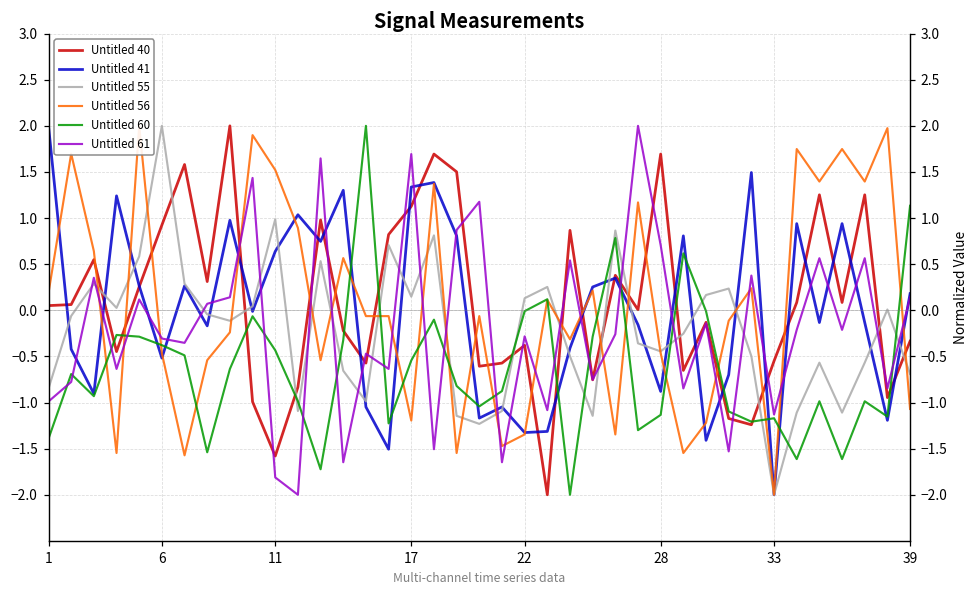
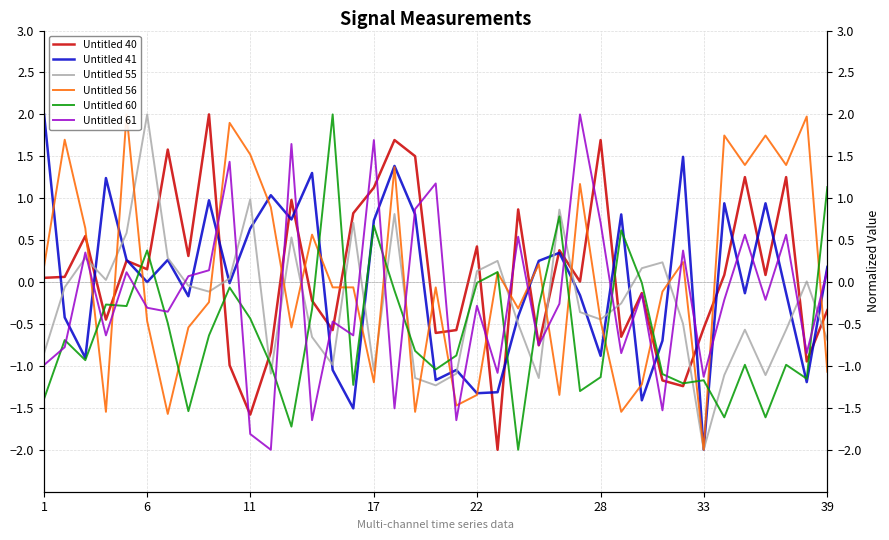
  {
    "Untitled 40": {
      "1": 0.1,
-     "6": 0.9,
+     "6": 0.2,
      "11": -1.6,
      "17": 1.1,
-     "22": -0.4,
+     "22": 0.4,
      "28": 1.7,
      "33": -0.5,
      "39": -0.3
    },
    "Untitled 41": {
      "1": 2.0,
-     "6": -0.5,
+     "6": 0.0,
      "11": 0.6,
-     "17": 1.3,
+     "17": 0.7,
      "28": -0.9,
      "39": 0.2
    },
    "Untitled 55": {
      "1": -0.8,
      "6": 2.0,
      "11": 1.0,
-     "17": 0.1,
+     "17": -1.1,
      "22": 0.1,
      "39": -0.7
    },
    "Untitled 56": {
      "1": 0.2,
      "6": -0.5,
      "11": 1.5,
      "17": -1.2,
      "39": -1.1
    },
    "Untitled 60": {
      "1": -1.4,
-     "6": -0.4,
+     "6": 0.4,
      "11": -0.4,
-     "17": -0.5,
+     "17": 0.7,
      "22": 0.0,
      "28": -1.1,
      "33": -1.2,
      "39": 1.1
    },
    "Untitled 61": {
      "1": -1.0,
      "6": -0.3,
      "11": -1.8,
      "17": 1.7,
      "22": -0.3,
      "28": 0.7,
      "33": -1.1,
      "39": 0.1
    }
  }
